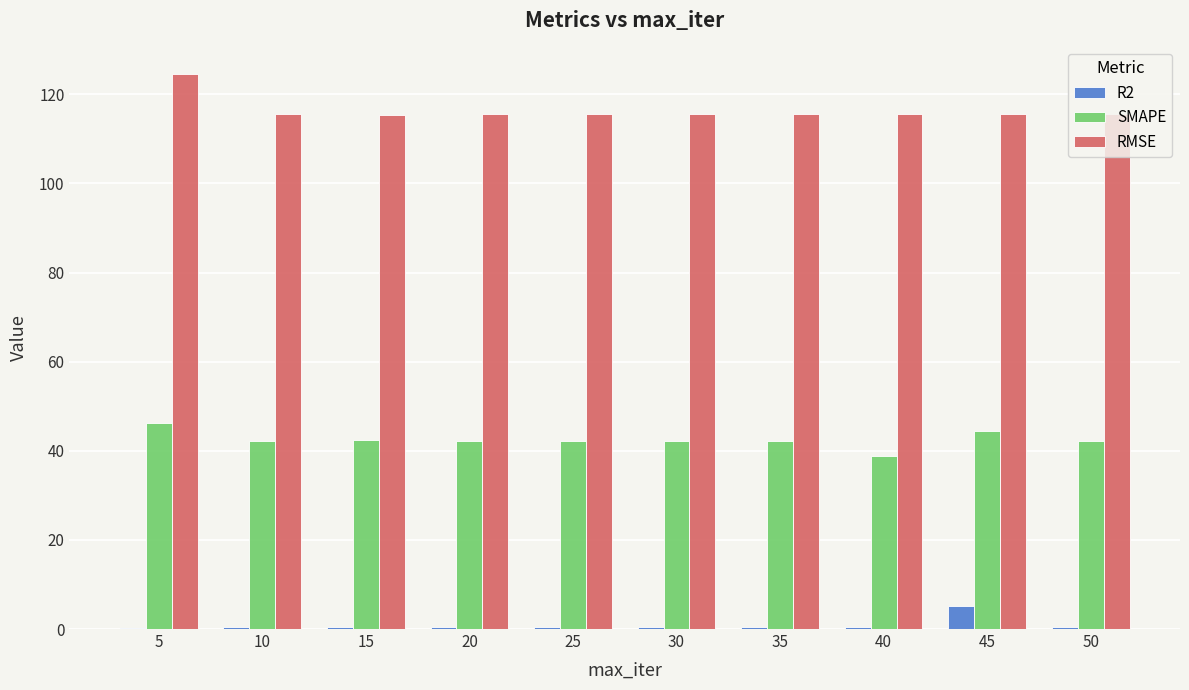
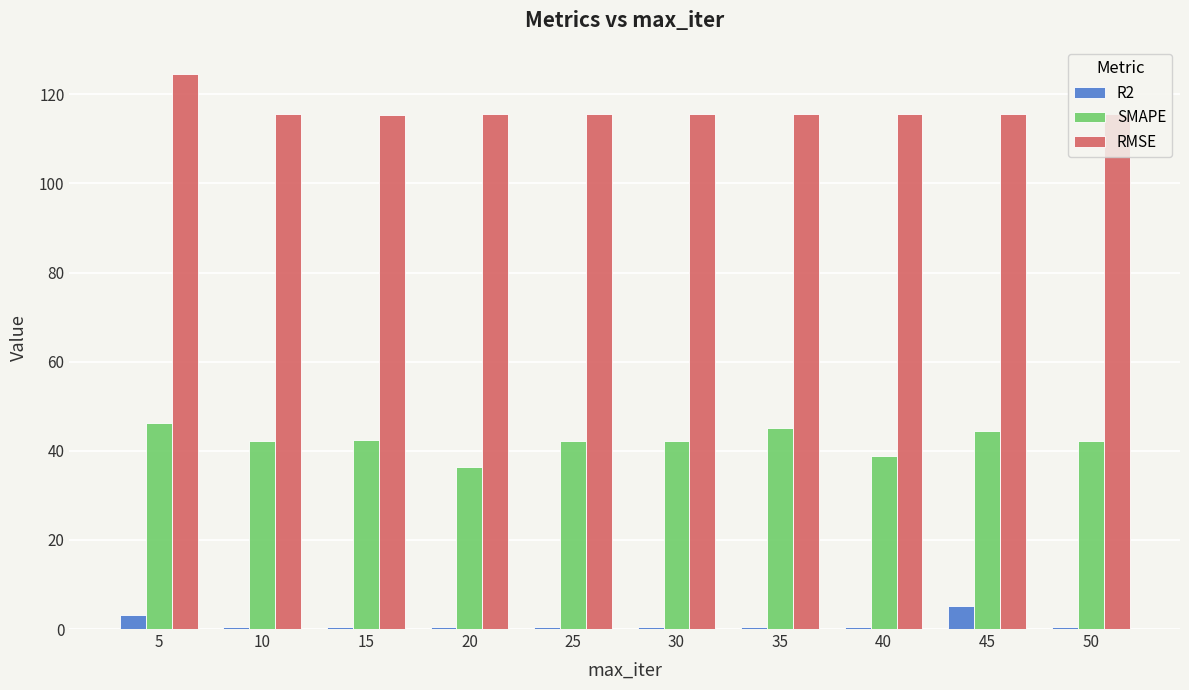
  {
    "R2": {
-     "5": 0,
+     "5": 3,
      "45": 5
    },
    "SMAPE": {
      "5": 46,
      "10": 42,
      "15": 42,
-     "20": 42,
+     "20": 36,
      "25": 42,
      "30": 42,
-     "35": 42,
+     "35": 45,
      "40": 39,
      "45": 44,
      "50": 42
    },
    "RMSE": {
      "5": 125,
      "10": 116,
      "15": 115,
      "20": 116,
      "25": 115,
      "30": 115,
      "35": 115,
      "40": 115,
      "45": 115
    }
  }
